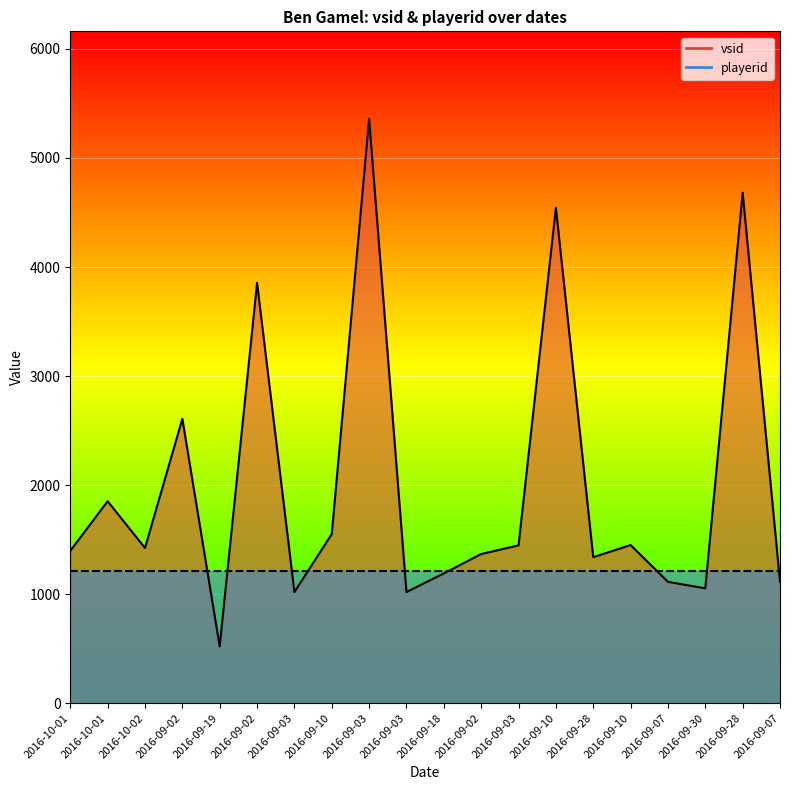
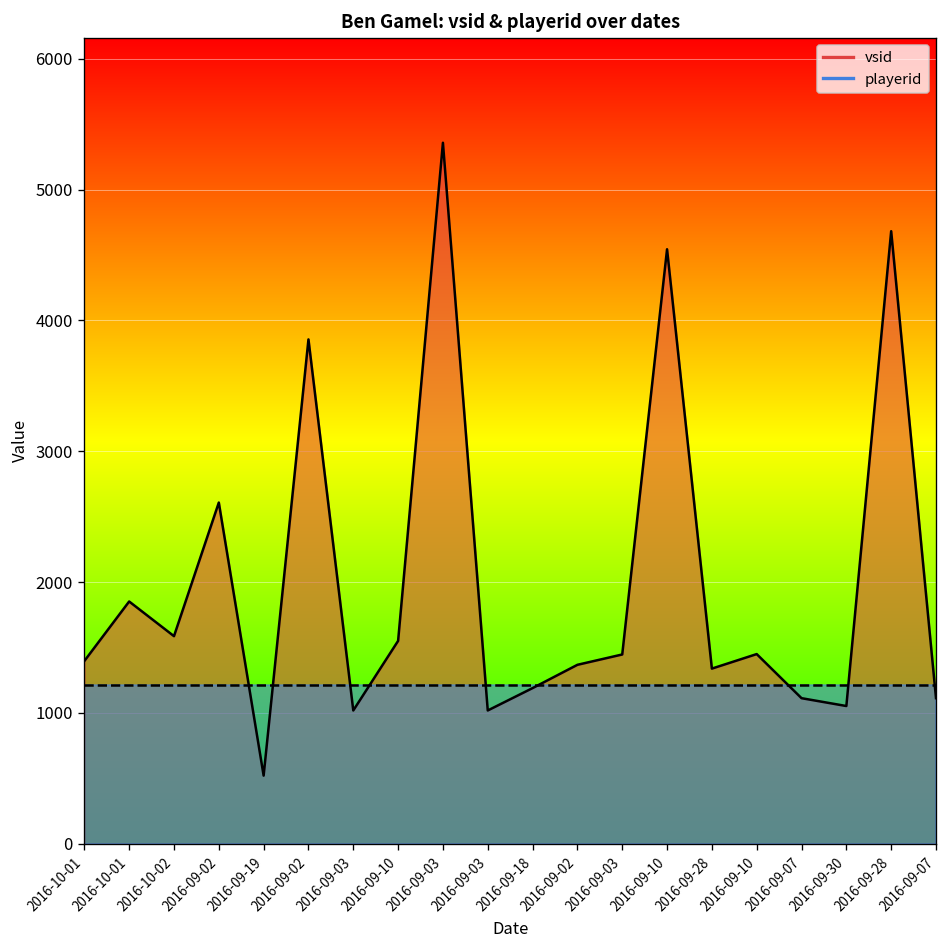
  {
    "vsid": {
-     "2016-10-02": 1420,
+     "2016-10-02": 1590,
      "2016-09-19": 520,
      "2016-09-18": 1190,
      "2016-09-30": 1050
    },
    "playerid": {
      "2016-10-02": 1220,
      "2016-09-19": 1220,
      "2016-09-18": 1220,
      "2016-09-30": 1220
    }
  }
